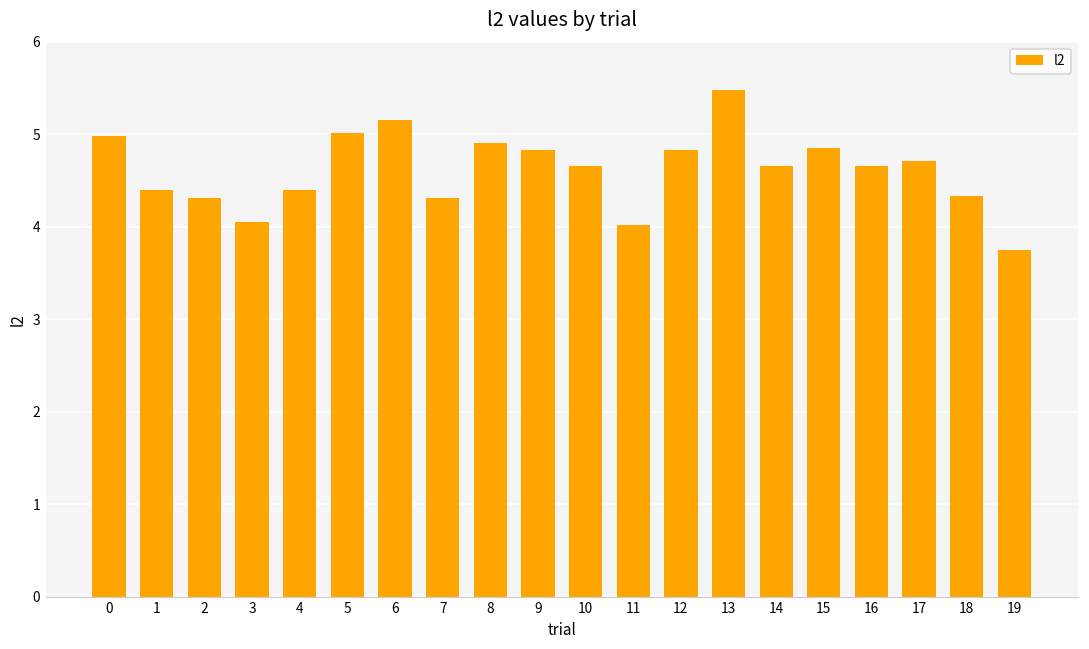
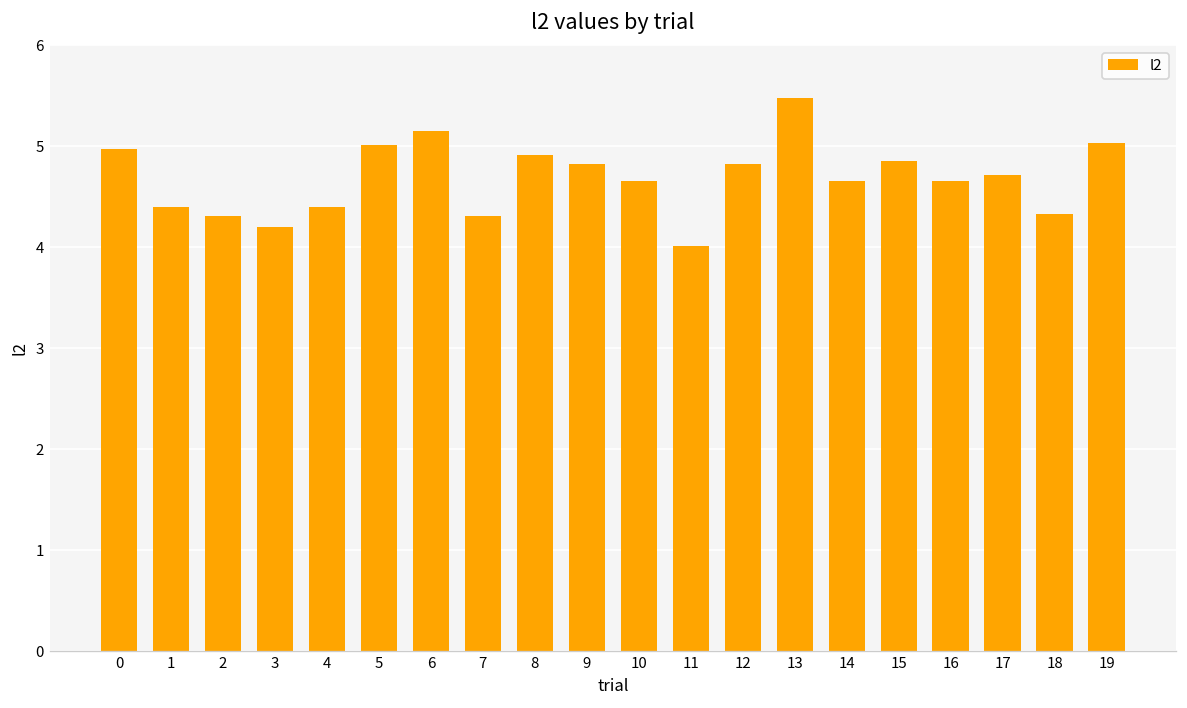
  {
    "0": 5.0,
    "1": 4.4,
    "2": 4.3,
-   "3": 4.1,
+   "3": 4.2,
    "4": 4.4,
    "5": 5.0,
    "6": 5.2,
    "7": 4.3,
    "8": 4.9,
    "9": 4.8,
    "10": 4.7,
    "11": 4.0,
    "12": 4.8,
    "13": 5.5,
    "14": 4.7,
    "15": 4.9,
    "16": 4.7,
    "17": 4.7,
    "18": 4.3,
-   "19": 3.7
+   "19": 5.0
  }
